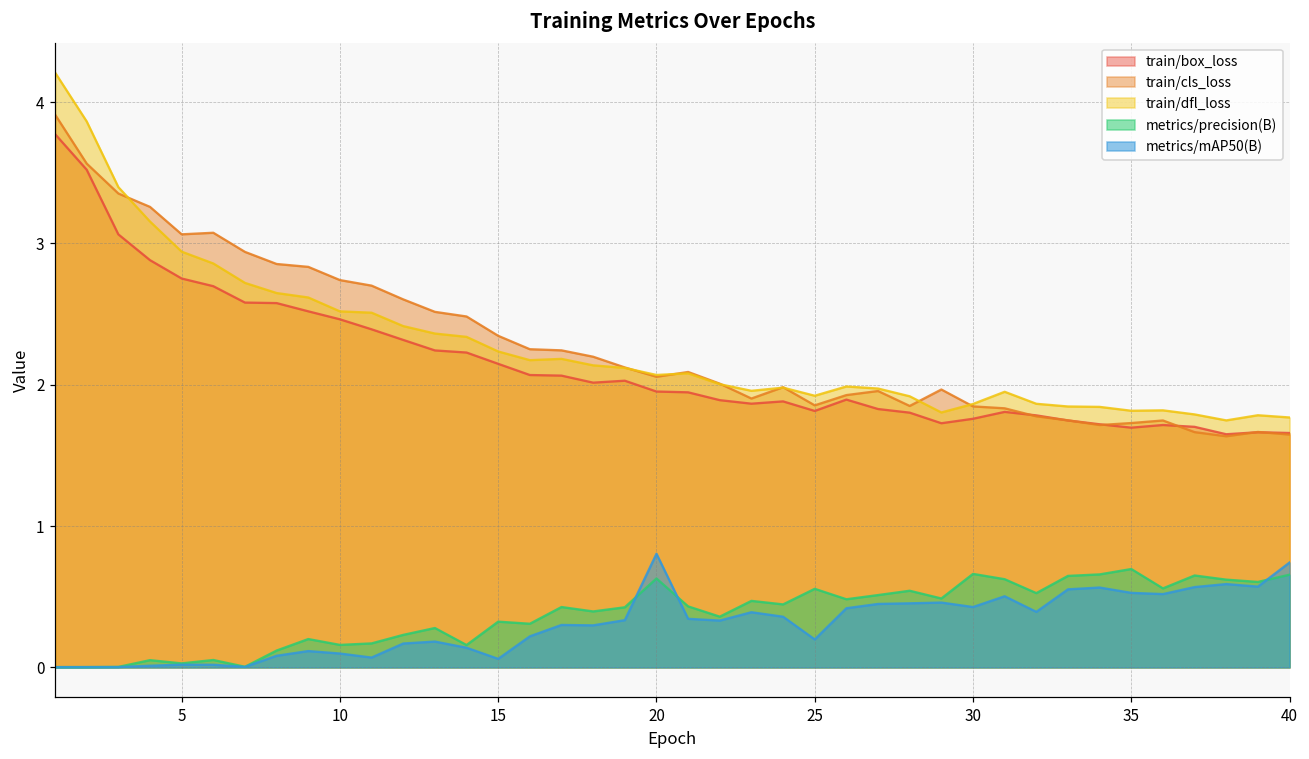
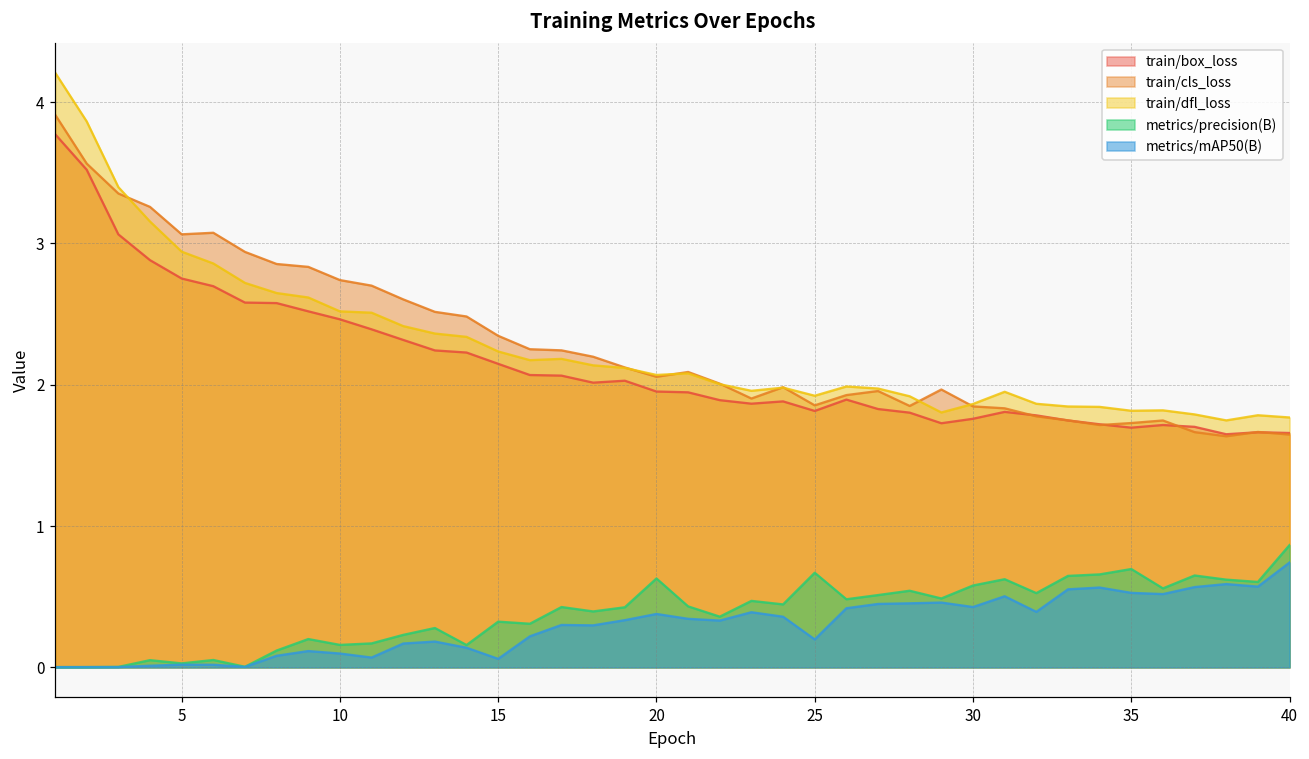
  {
    "metrics/precision(B)": {
      "10": 0.16,
      "15": 0.32,
      "20": 0.63,
-     "25": 0.56,
-     "30": 0.66,
+     "25": 0.67,
+     "30": 0.58,
      "35": 0.70,
-     "40": 0.66
+     "40": 0.87
    },
    "metrics/mAP50(B)": {
      "10": 0.10,
      "15": 0.06,
-     "20": 0.80,
+     "20": 0.38,
      "25": 0.20,
      "30": 0.43,
      "35": 0.53,
      "40": 0.74
    }
  }
